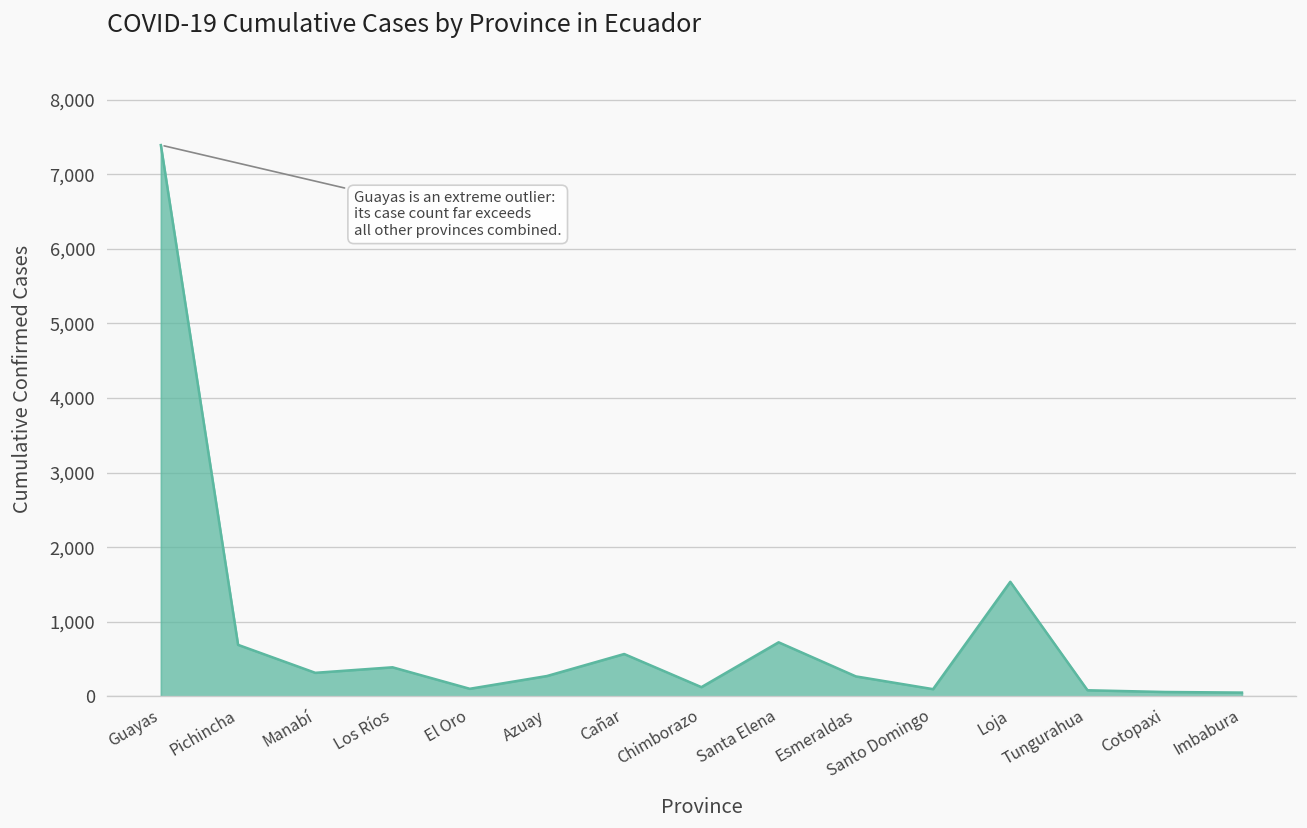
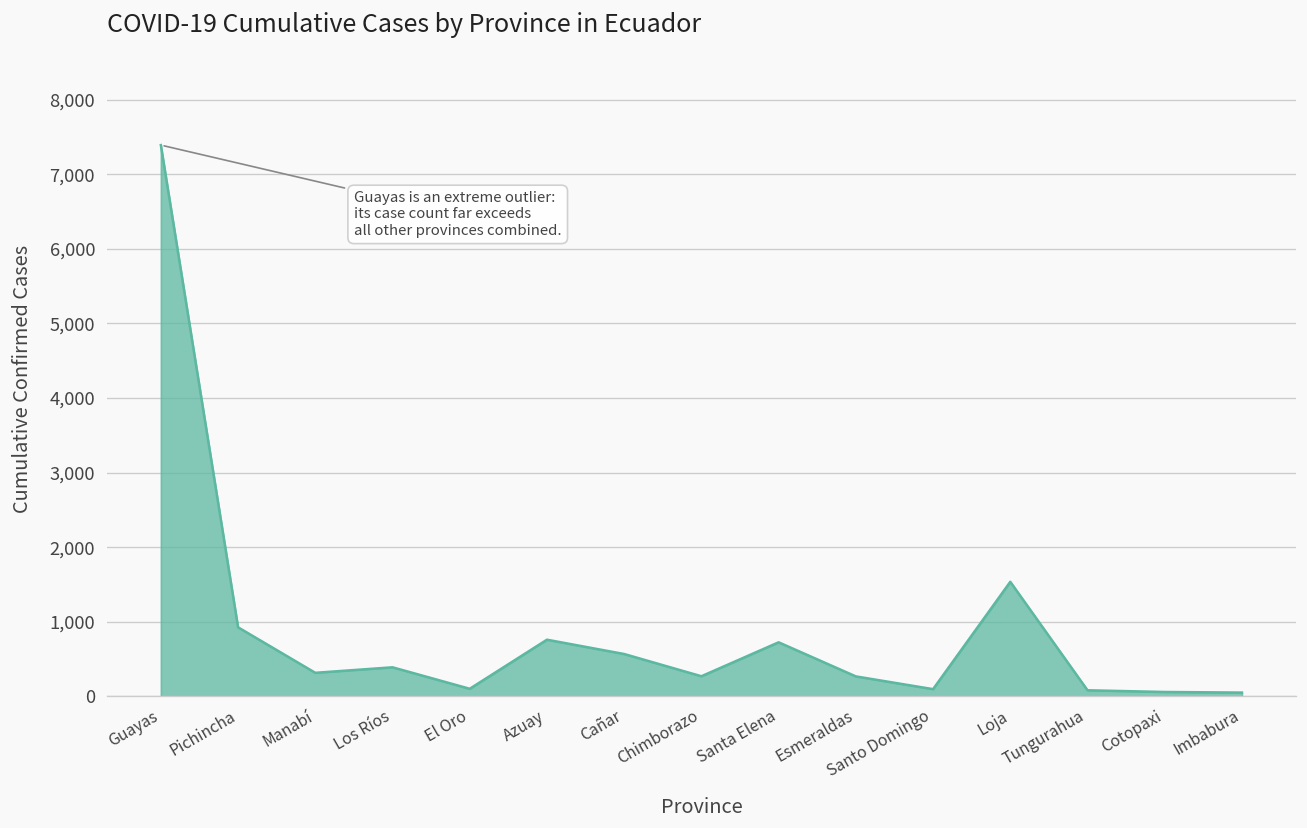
  {
    "Guayas": "7,400",
-   "Pichincha": "700",
+   "Pichincha": "900",
    "Manabí": "300",
    "Los Ríos": "400",
    "El Oro": "100",
-   "Azuay": "300",
+   "Azuay": "800",
    "Cañar": "600",
-   "Chimborazo": "100",
+   "Chimborazo": "300",
    "Santa Elena": "700",
    "Esmeraldas": "300",
    "Santo Domingo": "100",
    "Loja": "1,500",
    "Tungurahua": "100",
    "Cotopaxi": "100",
    "Imbabura": "100"
  }
